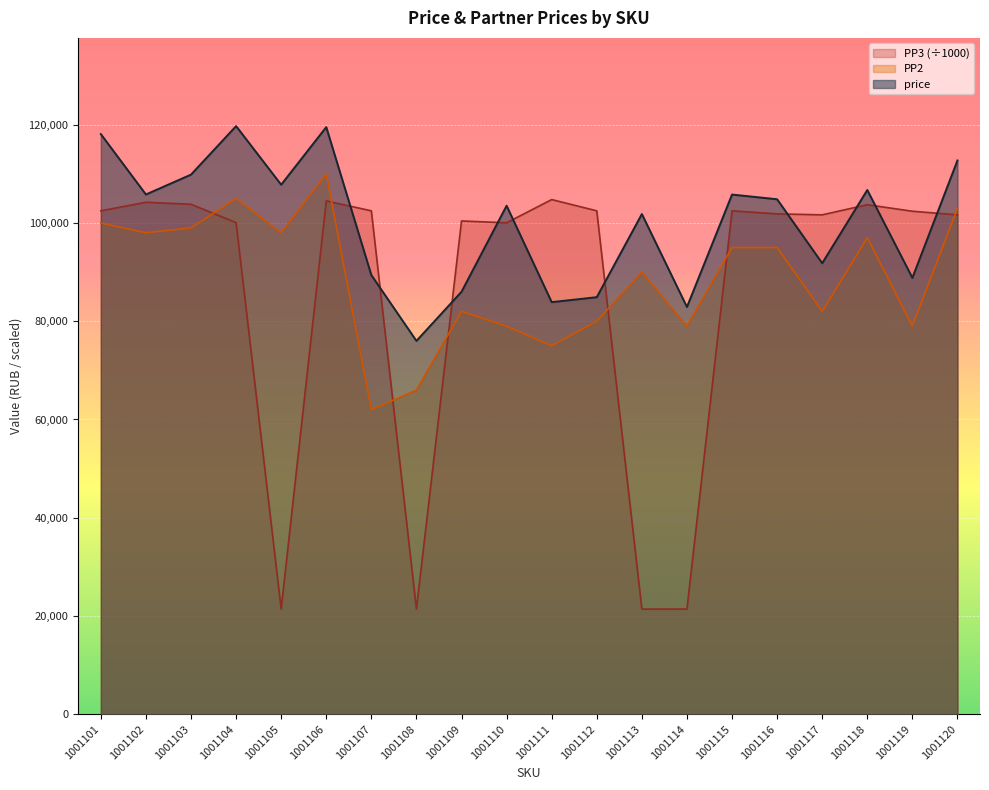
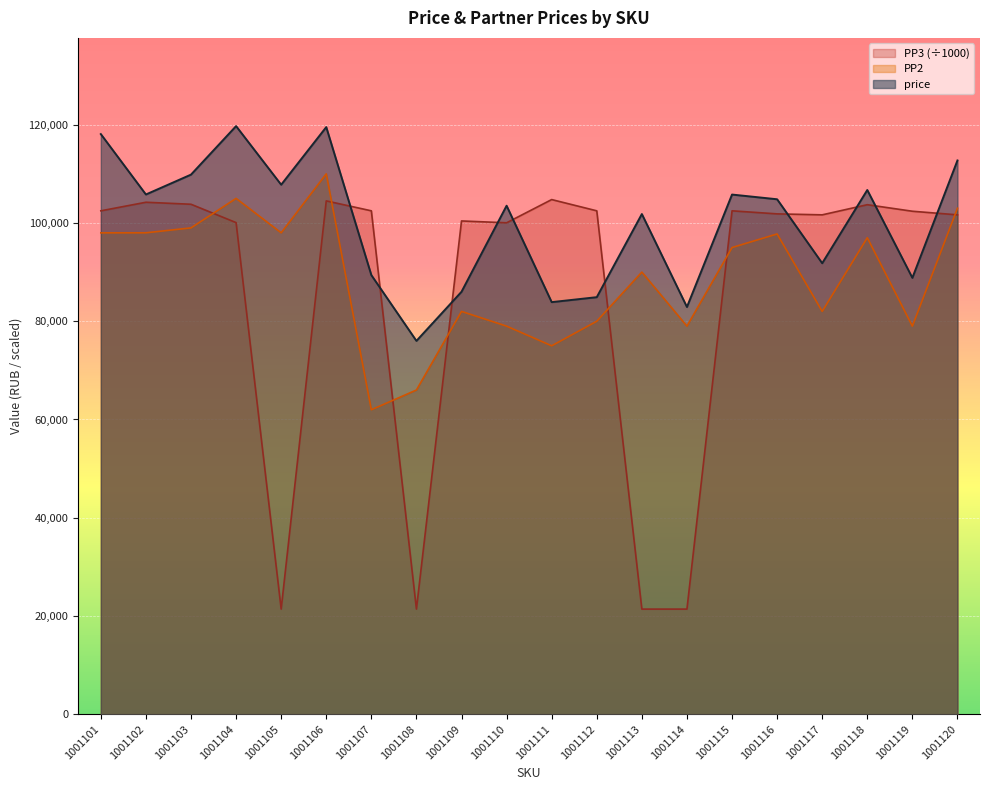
  {
    "PP3 (÷1000)": {
      "1001101": "102,000",
      "1001102": "104,000",
      "1001103": "104,000",
      "1001104": "100,000",
      "1001105": "21,000",
      "1001106": "104,000",
      "1001107": "102,000",
      "1001108": "21,000",
      "1001109": "100,000",
      "1001110": "100,000",
      "1001111": "105,000",
      "1001112": "102,000",
      "1001113": "21,000",
      "1001114": "21,000",
      "1001115": "102,000",
      "1001116": "102,000",
      "1001117": "102,000",
      "1001118": "104,000",
      "1001119": "102,000",
      "1001120": "102,000"
    },
    "PP2": {
-     "1001101": "100,000",
+     "1001101": "98,000",
      "1001102": "98,000",
      "1001103": "99,000",
      "1001104": "105,000",
      "1001105": "98,000",
      "1001106": "110,000",
      "1001107": "62,000",
      "1001108": "66,000",
      "1001109": "82,000",
      "1001110": "79,000",
      "1001111": "75,000",
      "1001112": "80,000",
      "1001113": "90,000",
      "1001114": "79,000",
      "1001115": "95,000",
-     "1001116": "95,000",
+     "1001116": "98,000",
      "1001117": "82,000",
      "1001118": "97,000",
      "1001119": "79,000",
      "1001120": "103,000"
    },
    "price": {
      "1001101": "118,000",
      "1001102": "106,000",
      "1001103": "110,000",
      "1001104": "120,000",
      "1001105": "108,000",
      "1001106": "120,000",
      "1001107": "89,000",
      "1001108": "76,000",
      "1001109": "86,000",
      "1001110": "104,000",
      "1001111": "84,000",
      "1001112": "85,000",
      "1001113": "102,000",
      "1001114": "83,000",
      "1001115": "106,000",
      "1001116": "105,000",
      "1001117": "92,000",
      "1001118": "107,000",
      "1001119": "89,000",
      "1001120": "113,000"
    }
  }
